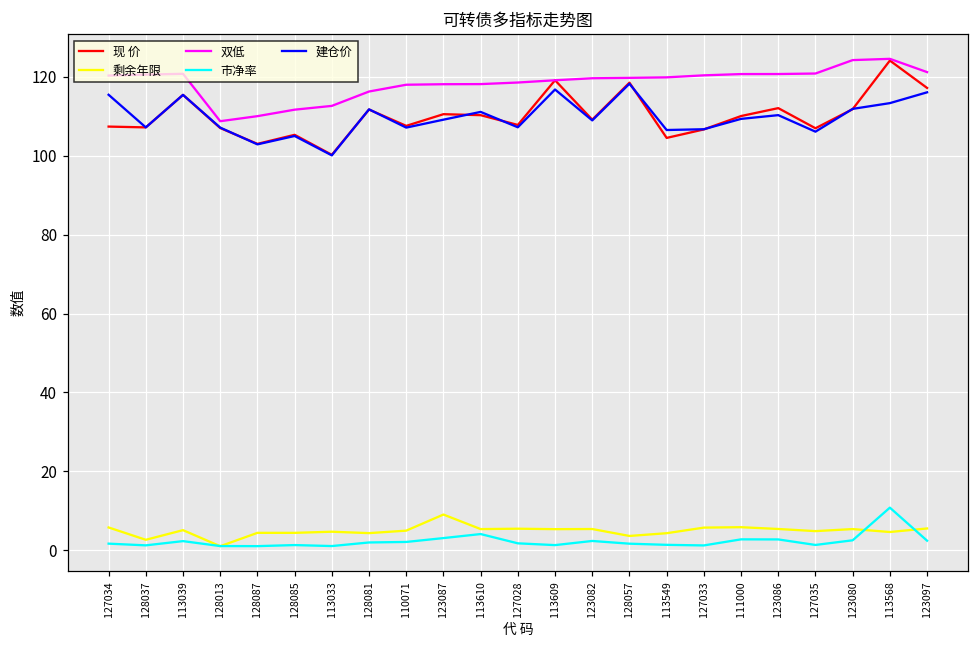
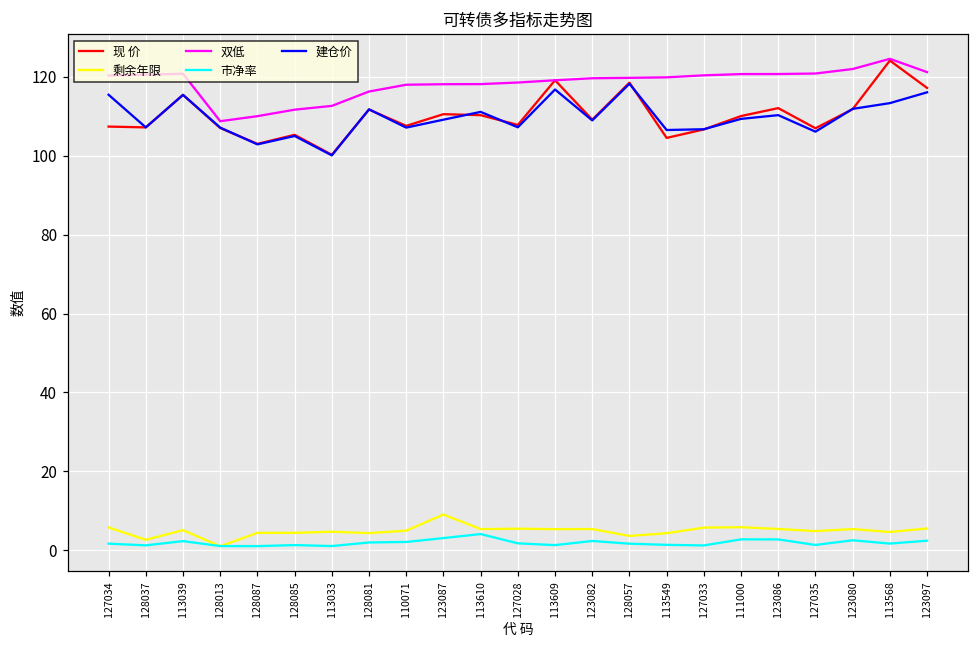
  {
    "现 价": {
      "127034": 107,
      "123087": 111,
      "113610": 110,
      "113549": 104,
      "111000": 110,
      "123086": 112,
      "127035": 107,
      "123097": 117
    },
    "剩余年限": {
      "127034": 6,
      "128037": 3,
      "113039": 5,
      "128087": 4,
      "128085": 4,
      "113033": 5,
      "128081": 4,
      "110071": 5,
      "123087": 9,
      "113610": 5,
      "127028": 5,
      "113609": 5,
      "123082": 5,
      "128057": 4,
      "113549": 4,
      "127033": 6,
      "111000": 6,
      "123086": 5,
      "127035": 5,
      "123080": 5,
      "113568": 5,
      "123097": 6
    },
    "双低": {
      "128013": 109,
      "128087": 110,
      "128085": 112,
      "113033": 113,
      "128081": 116,
      "110071": 118,
      "123087": 118,
      "113610": 118,
      "127028": 119,
      "123082": 120,
      "128057": 120,
      "113549": 120,
      "127033": 120,
      "111000": 121,
      "123086": 121,
      "127035": 121,
-     "123080": 124,
+     "123080": 122,
      "123097": 121
    },
    "市净率": {
      "127034": 2,
      "128037": 1,
      "113039": 2,
      "128087": 1,
      "128085": 1,
      "113033": 1,
      "128081": 2,
      "110071": 2,
      "123087": 3,
      "113610": 4,
      "127028": 2,
      "113609": 1,
      "123082": 2,
      "128057": 2,
      "113549": 1,
      "127033": 1,
      "111000": 3,
      "123086": 3,
      "127035": 1,
      "123080": 3,
-     "113568": 11,
+     "113568": 2,
      "123097": 2
    },
    "建仓价": {
      "127034": 115,
      "123087": 109,
      "113610": 111,
      "113609": 117,
      "113549": 106,
      "111000": 109,
      "123086": 110,
      "127035": 106,
      "113568": 113,
      "123097": 116
    }
  }
